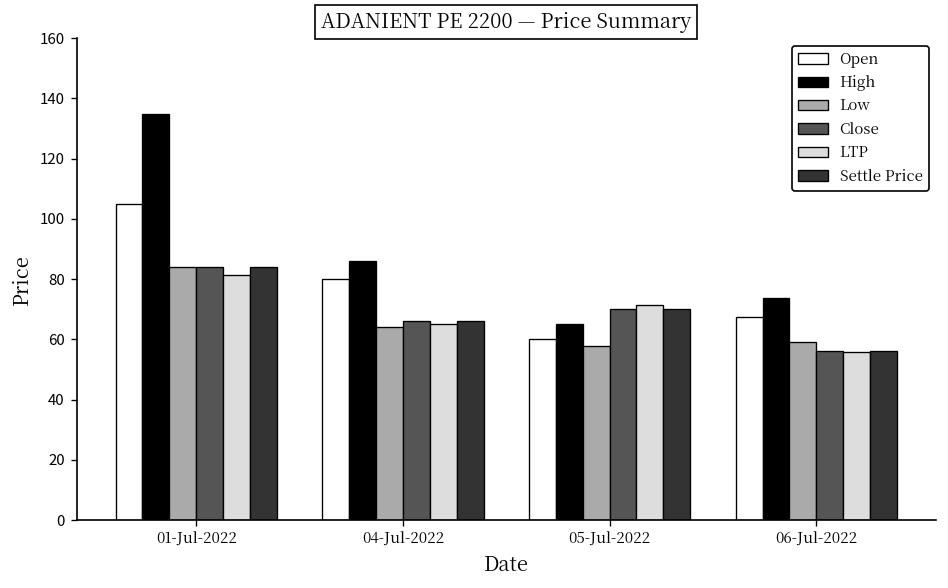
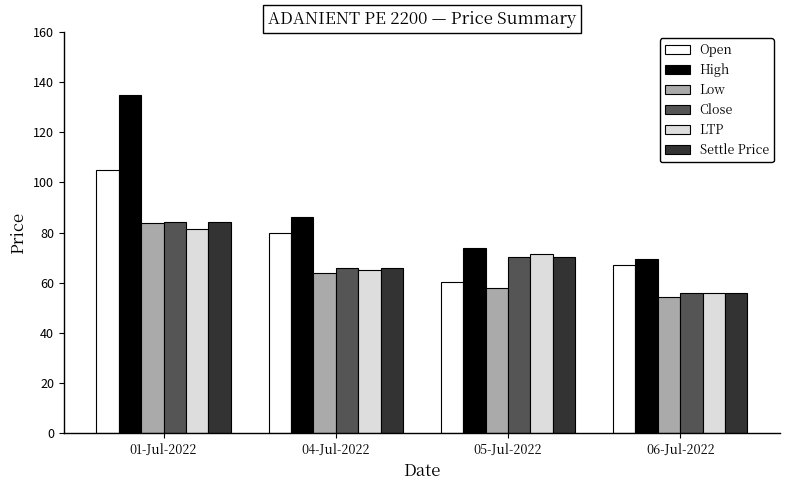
  {
    "High": {
      "01-Jul-2022": 135,
      "04-Jul-2022": 86,
-     "05-Jul-2022": 65,
-     "06-Jul-2022": 74
+     "05-Jul-2022": 74,
+     "06-Jul-2022": 69
    },
    "Low": {
      "01-Jul-2022": 84,
      "04-Jul-2022": 64,
      "05-Jul-2022": 58,
-     "06-Jul-2022": 59
+     "06-Jul-2022": 55
    }
  }
